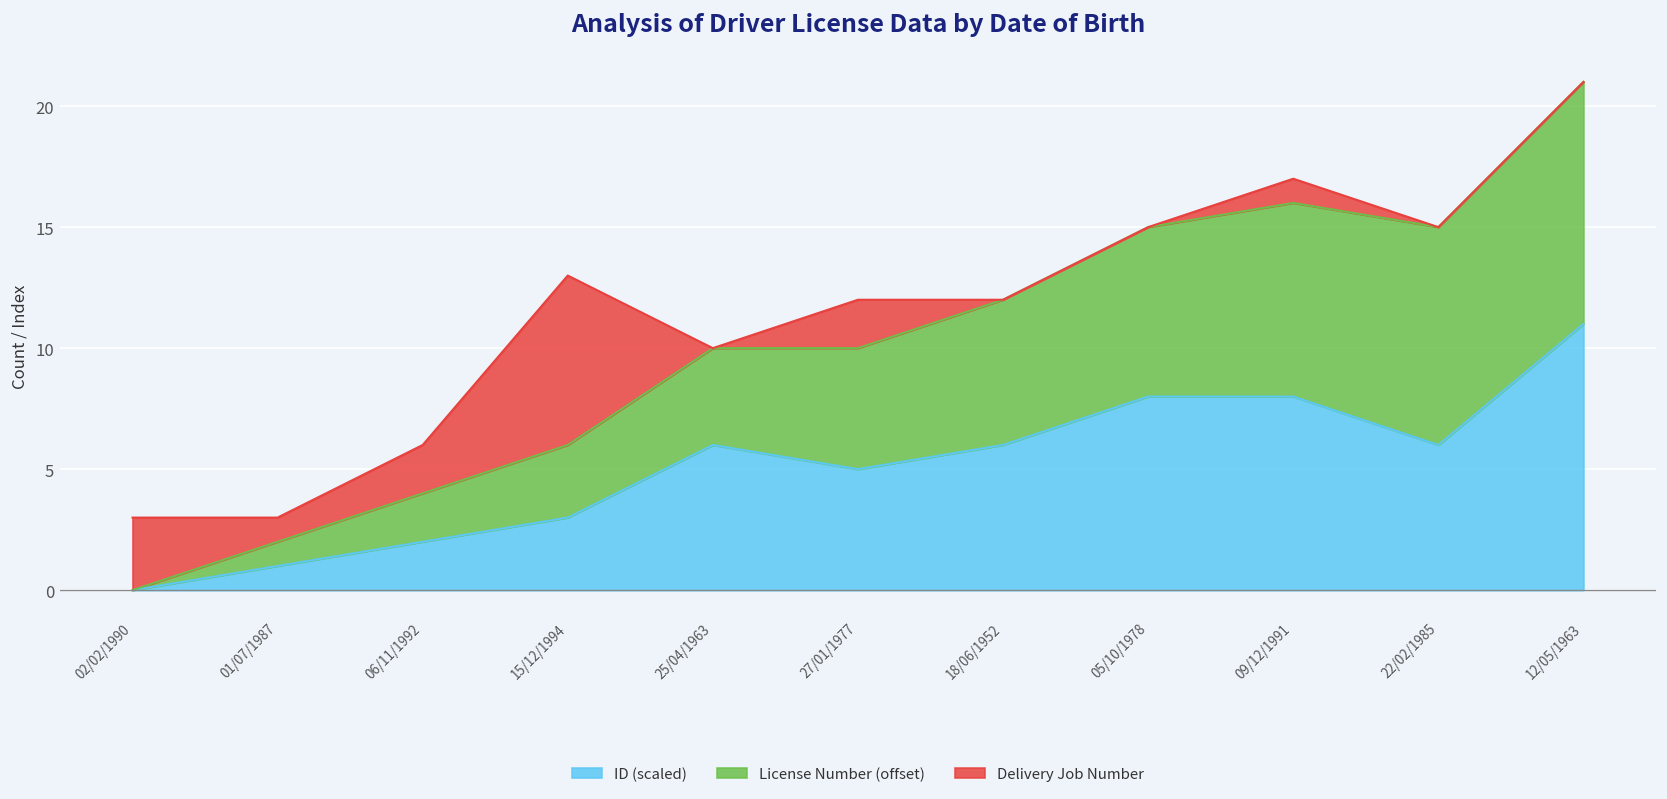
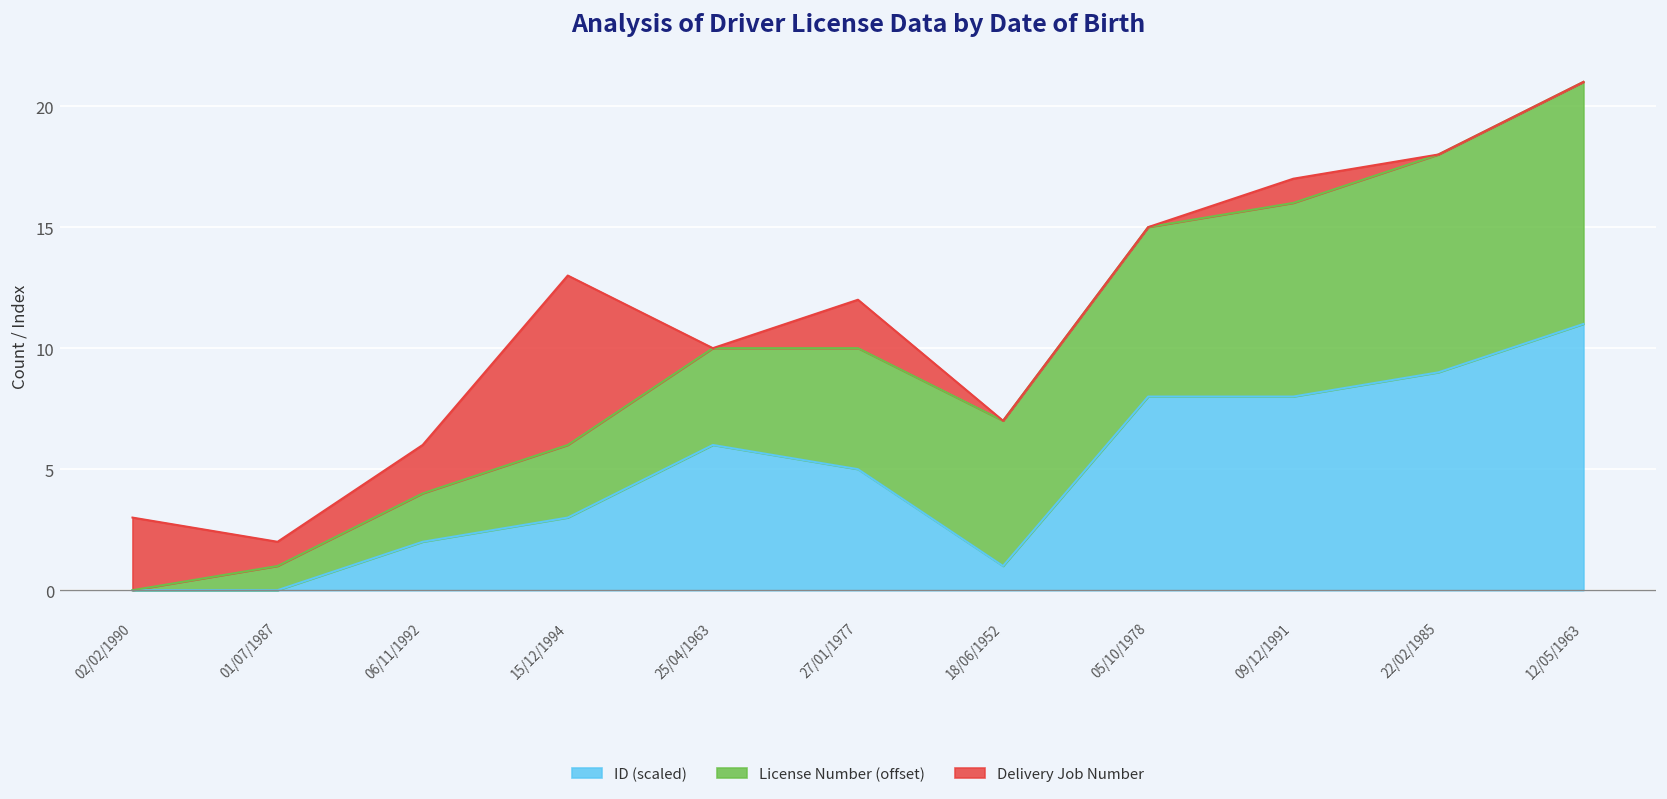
  {
    "ID (scaled)": {
-     "01/07/1987": 1,
+     "01/07/1987": 0,
      "06/11/1992": 2,
      "15/12/1994": 3,
      "25/04/1963": 6,
      "27/01/1977": 5,
-     "18/06/1952": 6,
+     "18/06/1952": 1,
      "05/10/1978": 8,
      "09/12/1991": 8,
-     "22/02/1985": 6,
+     "22/02/1985": 9,
      "12/05/1963": 11
    },
    "License Number (offset)": {
      "01/07/1987": 1,
      "06/11/1992": 2,
      "15/12/1994": 3,
      "27/01/1977": 5,
      "09/12/1991": 8
    },
    "Delivery Job Number": {
      "02/02/1990": 3,
      "01/07/1987": 1,
      "06/11/1992": 2,
      "15/12/1994": 7,
      "27/01/1977": 2,
      "09/12/1991": 1
    }
  }
